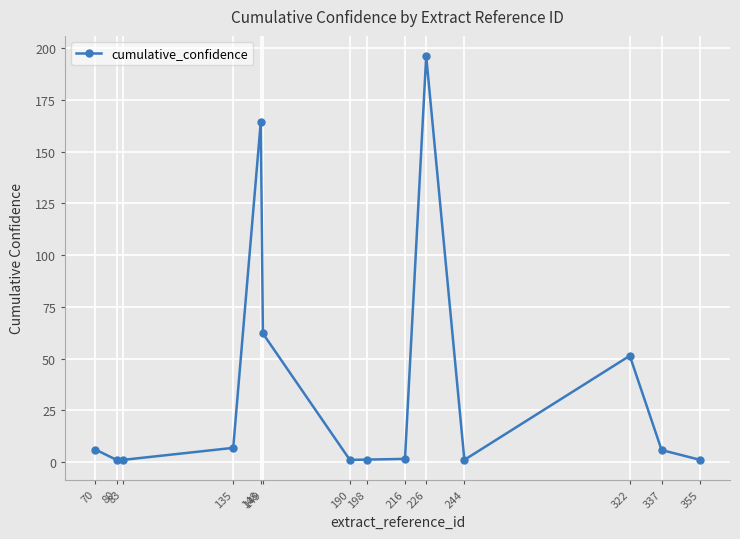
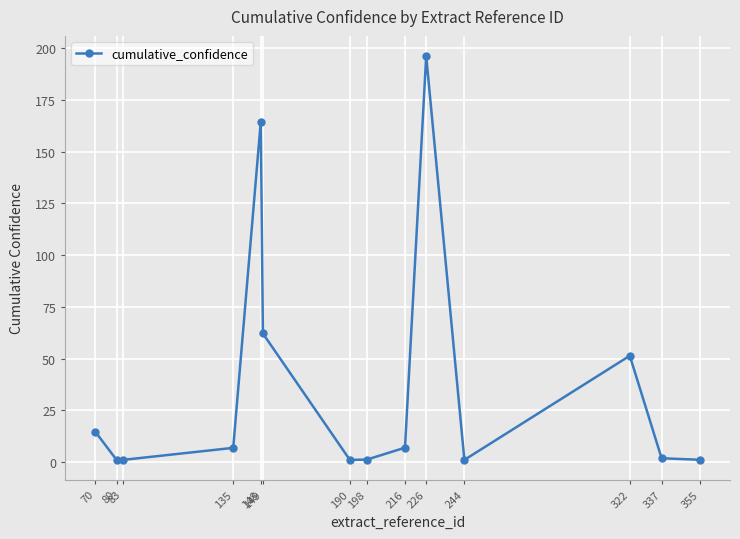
  {
-   "70": 6,
+   "70": 15,
    "80": 1,
    "83": 1,
    "135": 7,
    "148": 164,
    "149": 62,
    "190": 1,
    "198": 1,
-   "216": 2,
+   "216": 7,
    "226": 196,
    "244": 1,
    "322": 51,
-   "337": 6,
+   "337": 2,
    "355": 1
  }
